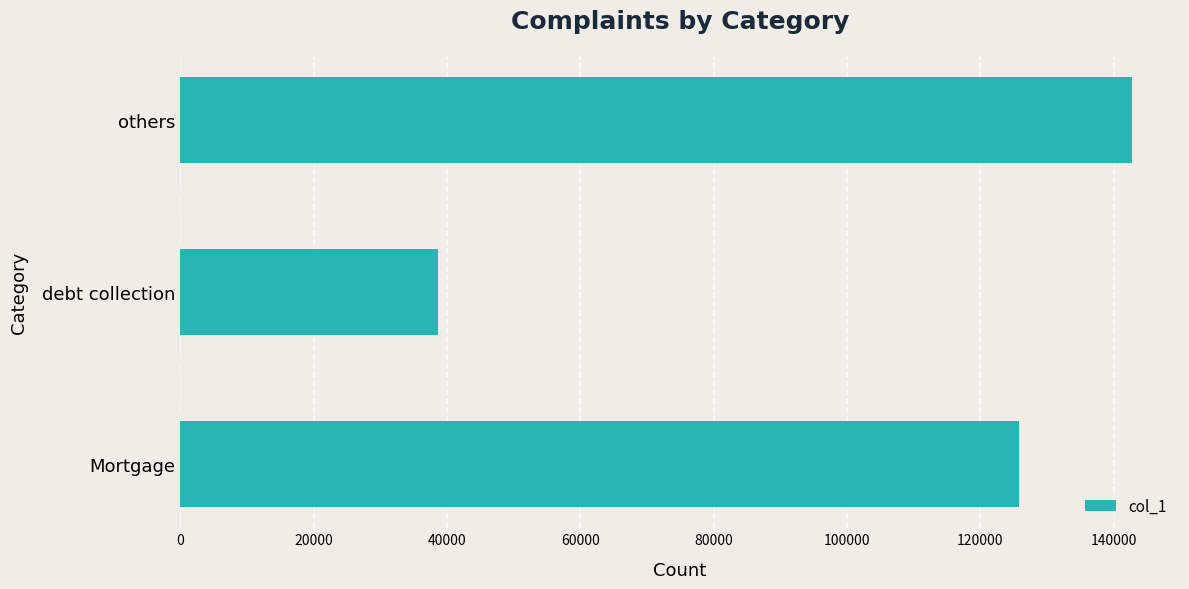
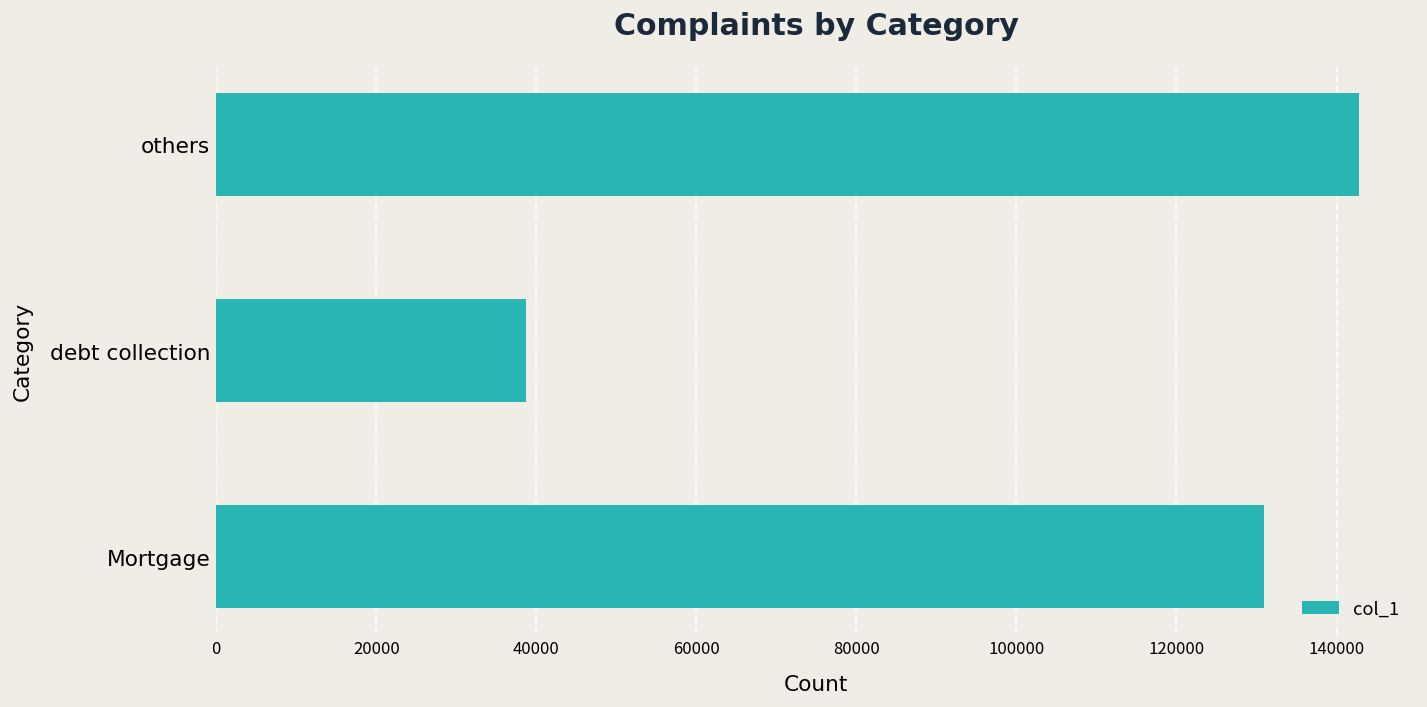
  {
    "others": 143000,
    "debt collection": 39000,
-   "Mortgage": 126000
+   "Mortgage": 131000
  }
